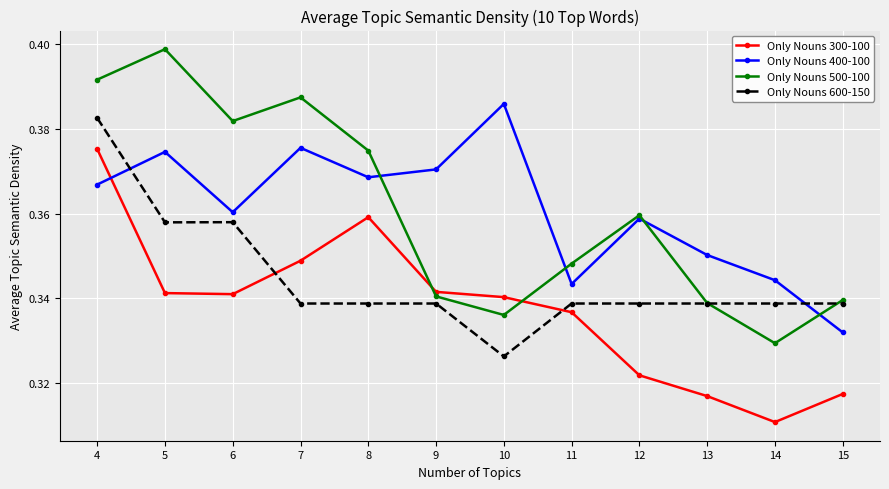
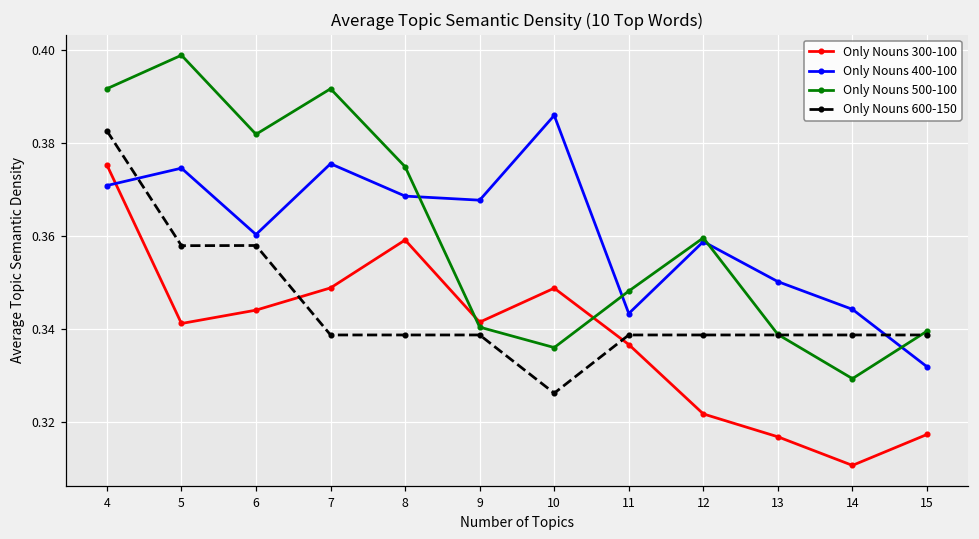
  {
    "Only Nouns 300-100": {
      "4": 0.375,
      "5": 0.341,
-     "6": 0.341,
+     "6": 0.344,
      "7": 0.349,
      "8": 0.359,
      "9": 0.342,
-     "10": 0.340,
+     "10": 0.349,
      "11": 0.337,
      "12": 0.322,
      "13": 0.317,
      "14": 0.311,
      "15": 0.317
    },
    "Only Nouns 400-100": {
-     "4": 0.367,
+     "4": 0.371,
      "5": 0.375,
      "6": 0.360,
      "7": 0.376,
      "8": 0.369,
-     "9": 0.370,
+     "9": 0.368,
      "10": 0.386,
      "11": 0.343,
      "12": 0.359,
      "13": 0.350,
      "14": 0.344,
      "15": 0.332
    },
    "Only Nouns 500-100": {
      "4": 0.392,
      "5": 0.399,
      "6": 0.382,
-     "7": 0.387,
+     "7": 0.392,
      "8": 0.375,
      "9": 0.340,
      "10": 0.336,
      "11": 0.348,
      "12": 0.360,
      "14": 0.329,
      "15": 0.340
    },
    "Only Nouns 600-150": {
      "4": 0.383,
      "5": 0.358,
      "6": 0.358,
      "7": 0.339,
      "8": 0.339,
      "9": 0.339,
      "10": 0.326,
      "11": 0.339,
      "12": 0.339,
      "14": 0.339,
      "15": 0.339
    }
  }
